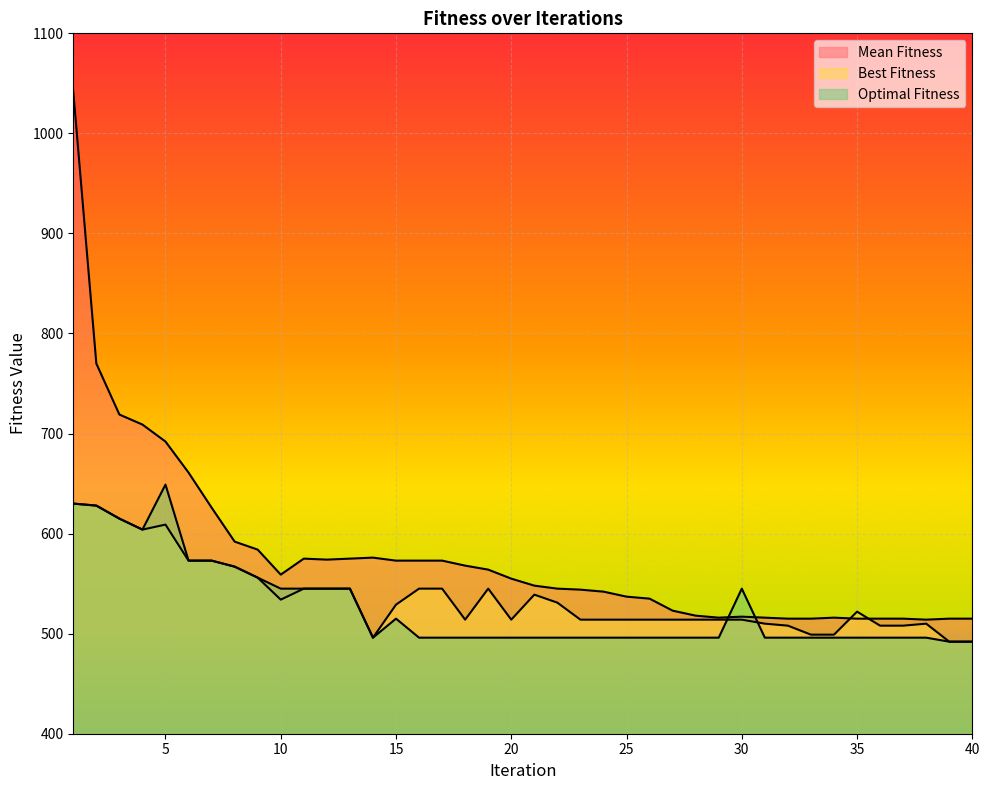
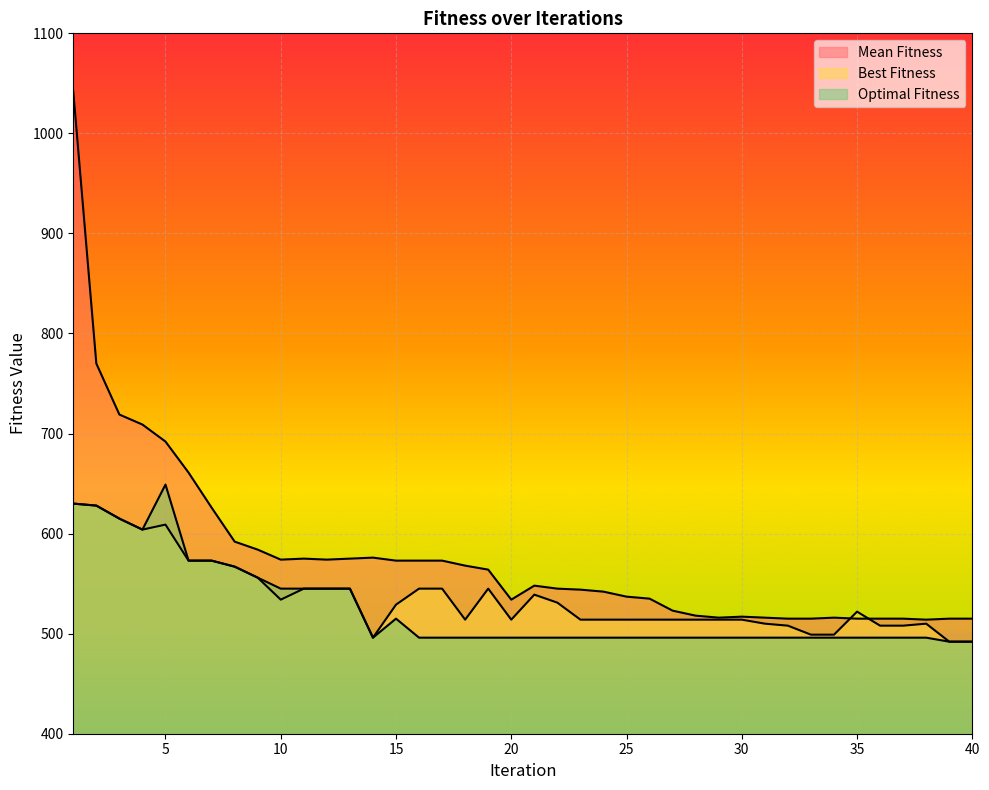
  {
    "Mean Fitness": {
      "5": 692,
-     "10": 559,
+     "10": 574,
      "15": 573,
-     "20": 555,
+     "20": 534,
      "25": 537,
      "30": 517,
      "35": 515,
      "40": 515
    },
    "Best Fitness": {
      "5": 609,
      "10": 534,
      "15": 529,
      "20": 514,
      "25": 514,
      "30": 514,
      "35": 522
    },
    "Optimal Fitness": {
      "5": 649,
      "10": 545,
      "15": 515,
      "20": 496,
      "25": 496,
-     "30": 545,
+     "30": 496,
      "35": 496
    }
  }
